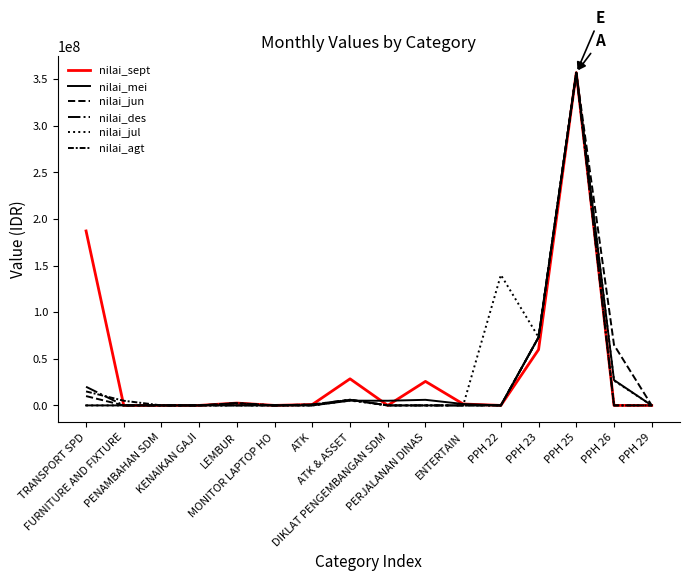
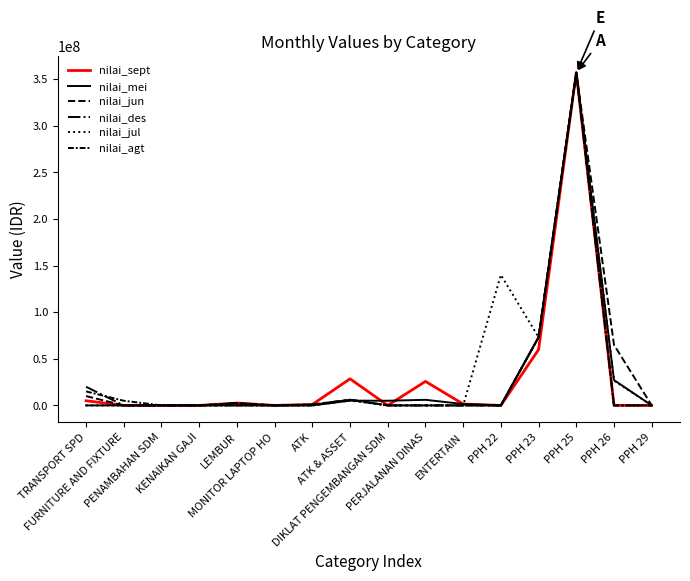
  {
    "nilai_sept": {
-     "TRANSPORT SPD": 190000000,
+     "TRANSPORT SPD": 10000000,
      "ATK & ASSET": 30000000,
      "PERJALANAN DINAS": 30000000,
      "PPH 23": 60000000
    }
  }
